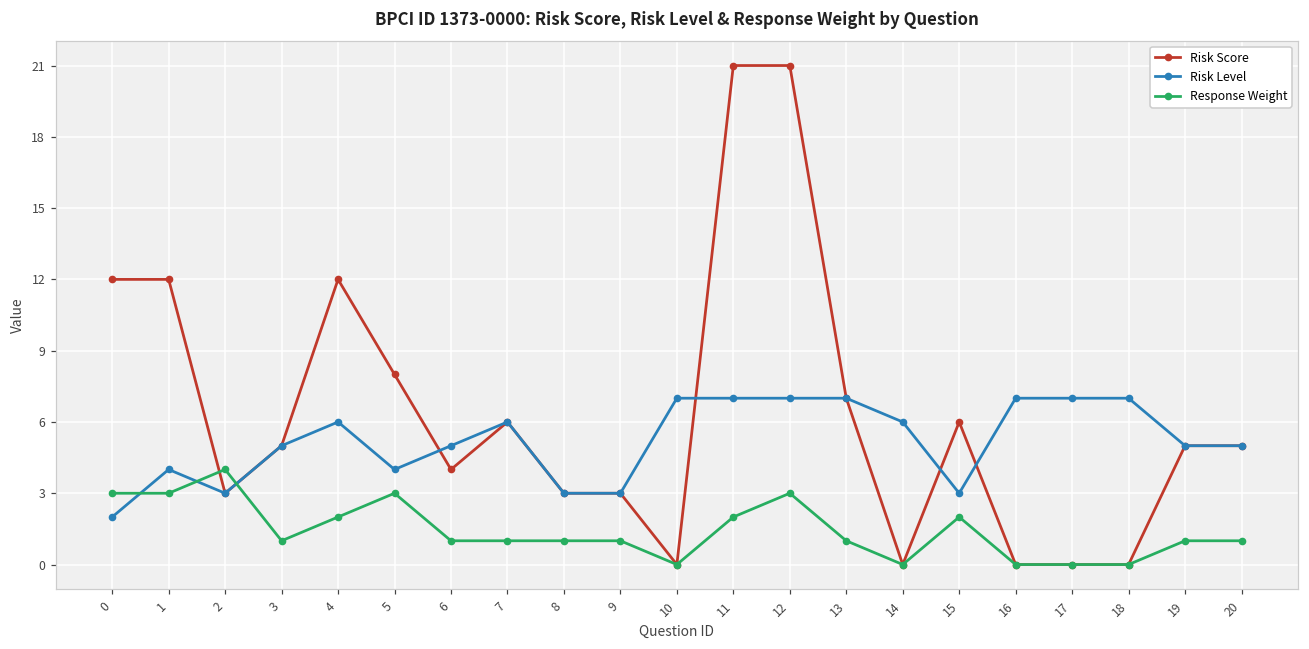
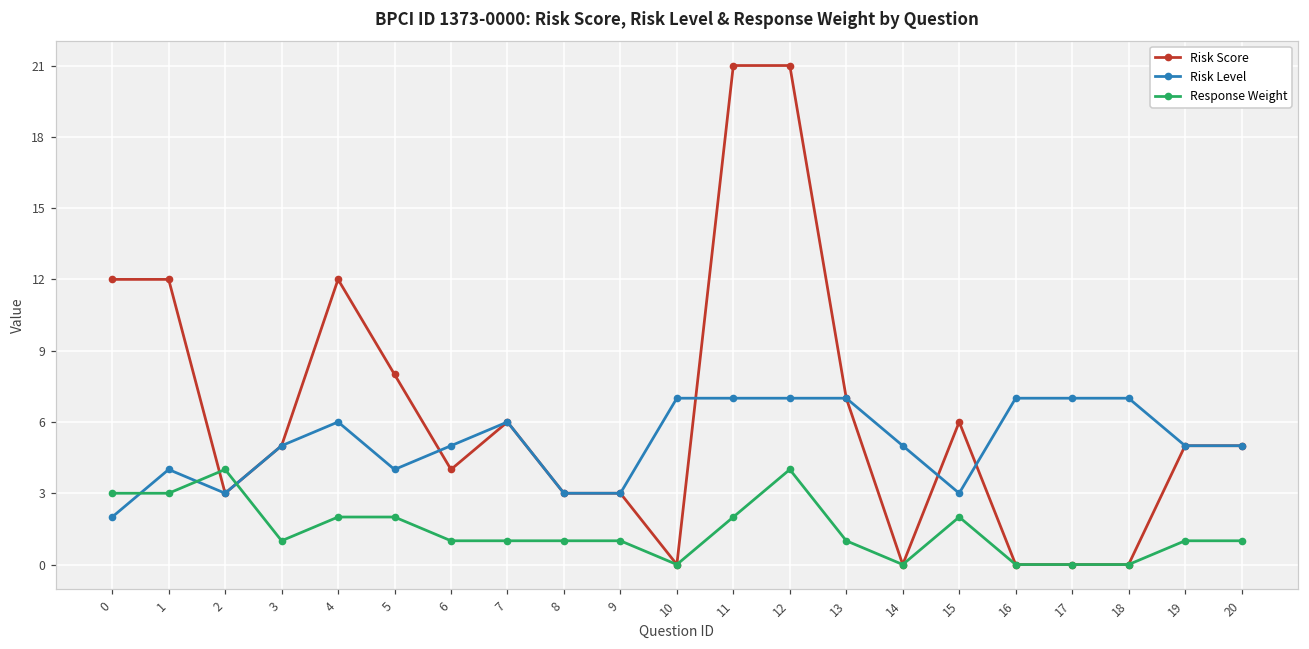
  {
    "Risk Score": {
      "0": 12,
      "1": 12,
      "4": 12,
      "5": 8,
      "6": 4,
      "11": 21,
      "12": 21,
      "15": 6
    },
    "Risk Level": {
      "0": 2,
      "1": 4,
      "4": 6,
      "5": 4,
      "6": 5,
      "10": 7,
      "11": 7,
      "12": 7,
-     "14": 6,
+     "14": 5,
      "15": 3,
      "16": 7,
      "17": 7,
      "18": 7
    },
    "Response Weight": {
      "0": 3,
      "1": 3,
      "2": 4,
      "3": 1,
      "4": 2,
-     "5": 3,
+     "5": 2,
      "6": 1,
      "7": 1,
      "8": 1,
      "9": 1,
      "11": 2,
-     "12": 3,
+     "12": 4,
      "13": 1,
      "15": 2,
      "19": 1,
      "20": 1
    }
  }
